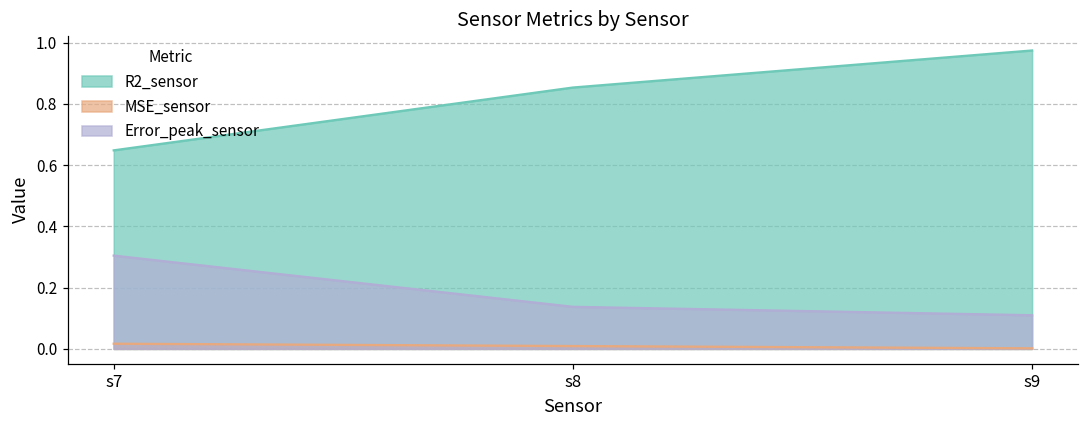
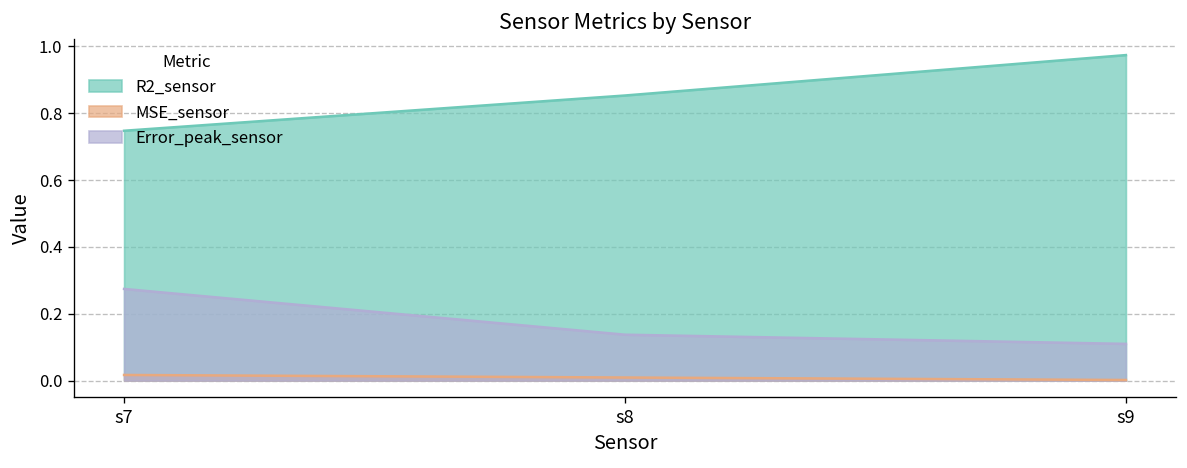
  {
    "R2_sensor": {
-     "s7": 0.65,
+     "s7": 0.75,
      "s8": 0.85,
      "s9": 0.97
    },
    "MSE_sensor": {
      "s7": 0.02,
      "s8": 0.01,
      "s9": 0.00
    },
    "Error_peak_sensor": {
-     "s7": 0.30,
+     "s7": 0.27,
      "s8": 0.14,
      "s9": 0.11
    }
  }
